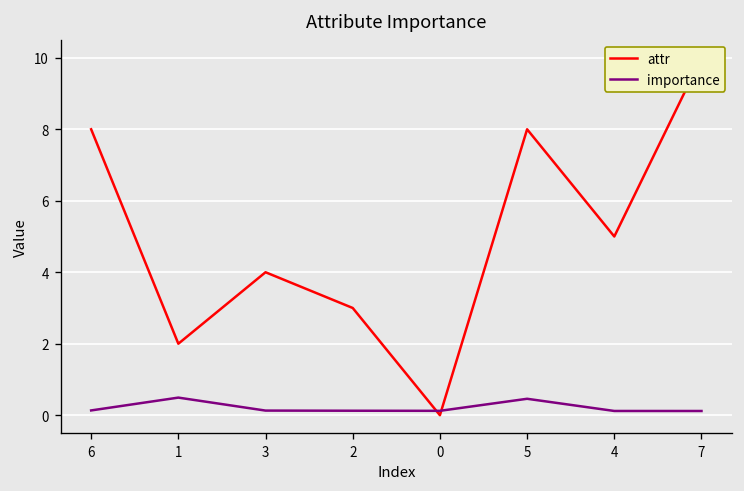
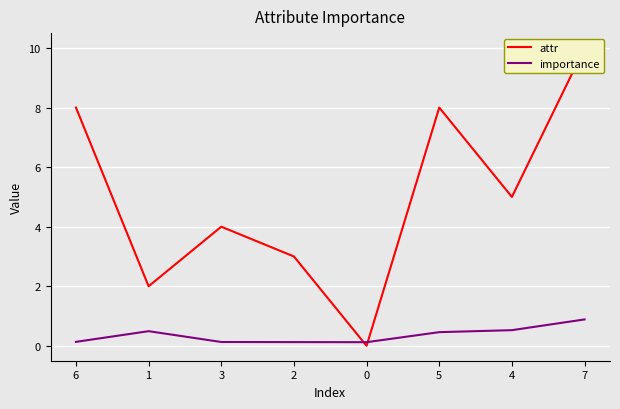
  {
    "attr": {
      "6": 8.0,
      "1": 2.0,
      "3": 4.0,
      "2": 3.0,
      "0": 0.0,
      "5": 8.0,
      "4": 5.0
    },
    "importance": {
      "6": 0.1,
      "1": 0.5,
      "3": 0.1,
      "2": 0.1,
      "0": 0.1,
      "5": 0.5,
-     "4": 0.1,
-     "7": 0.1
+     "4": 0.5,
+     "7": 0.9
    }
  }
